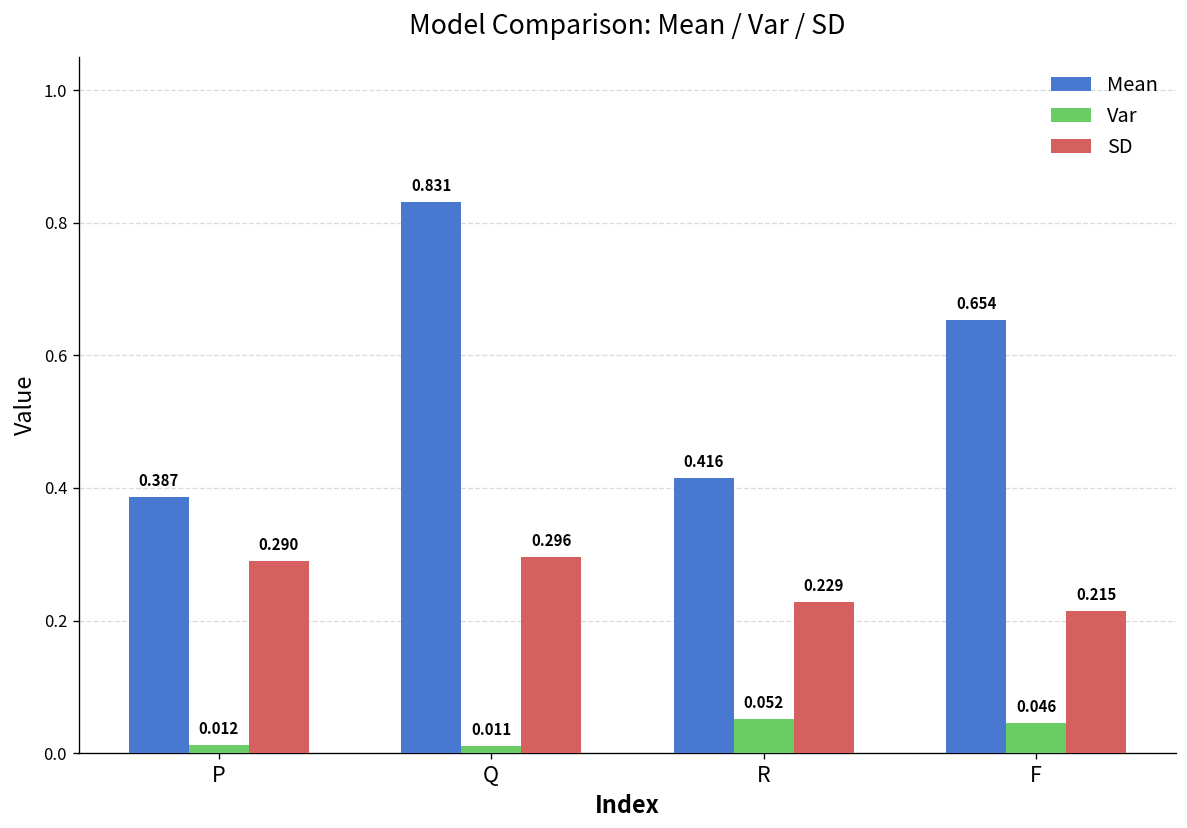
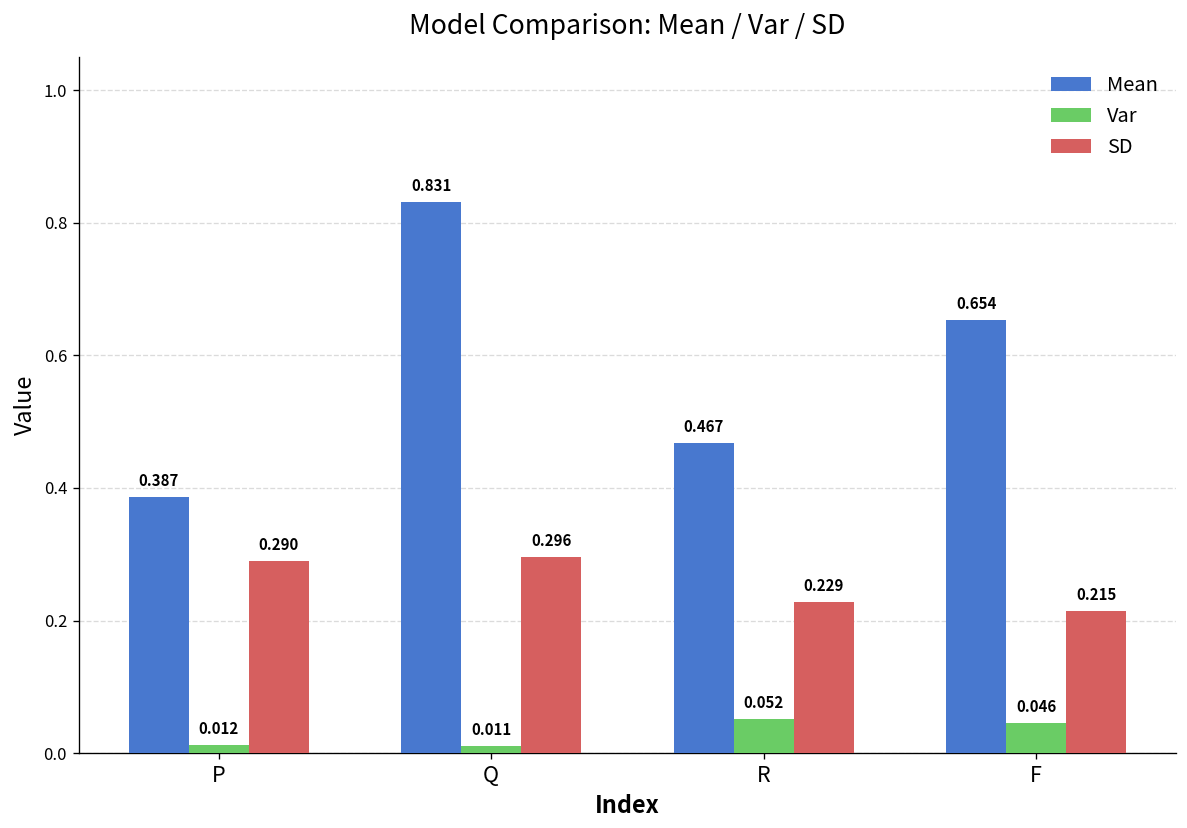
  {
    "Mean": {
      "P": 0.387,
      "Q": 0.831,
-     "R": 0.416,
+     "R": 0.467,
      "F": 0.654
    },
    "Var": {
      "P": 0.012,
      "Q": 0.011,
      "R": 0.052,
      "F": 0.046
    },
    "SD": {
      "P": 0.290,
      "Q": 0.296,
      "R": 0.229,
      "F": 0.215
    }
  }
